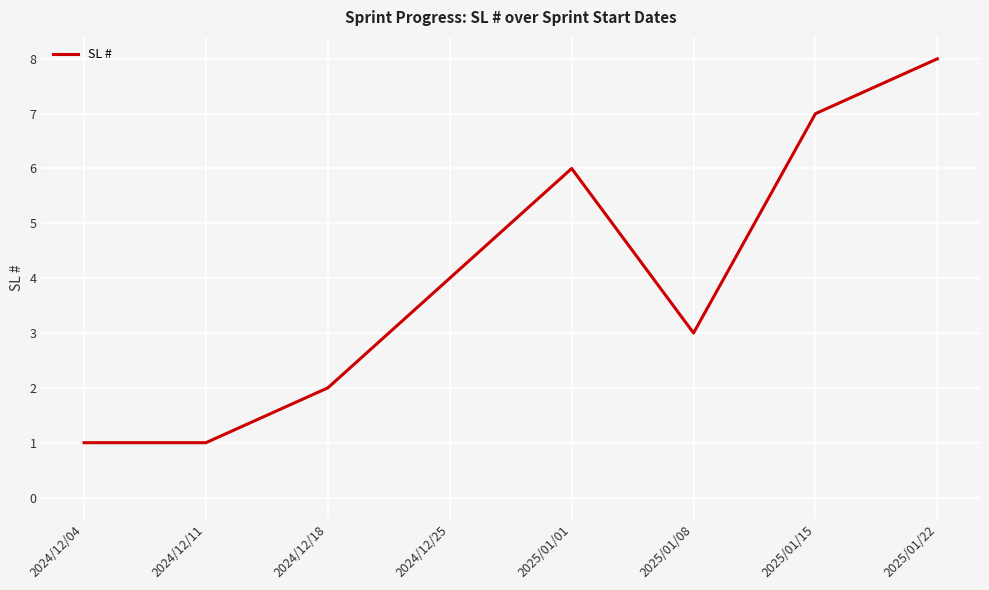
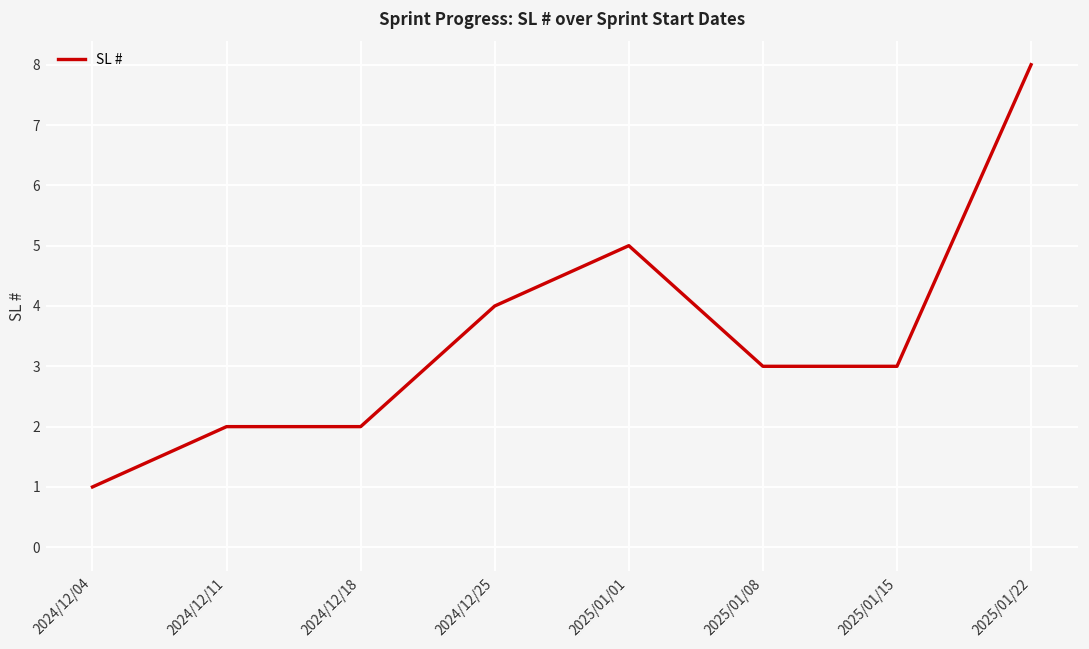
  {
    "2024/12/04": 1,
-   "2024/12/11": 1,
+   "2024/12/11": 2,
    "2024/12/18": 2,
    "2024/12/25": 4,
-   "2025/01/01": 6,
+   "2025/01/01": 5,
    "2025/01/08": 3,
-   "2025/01/15": 7,
+   "2025/01/15": 3,
    "2025/01/22": 8
  }
